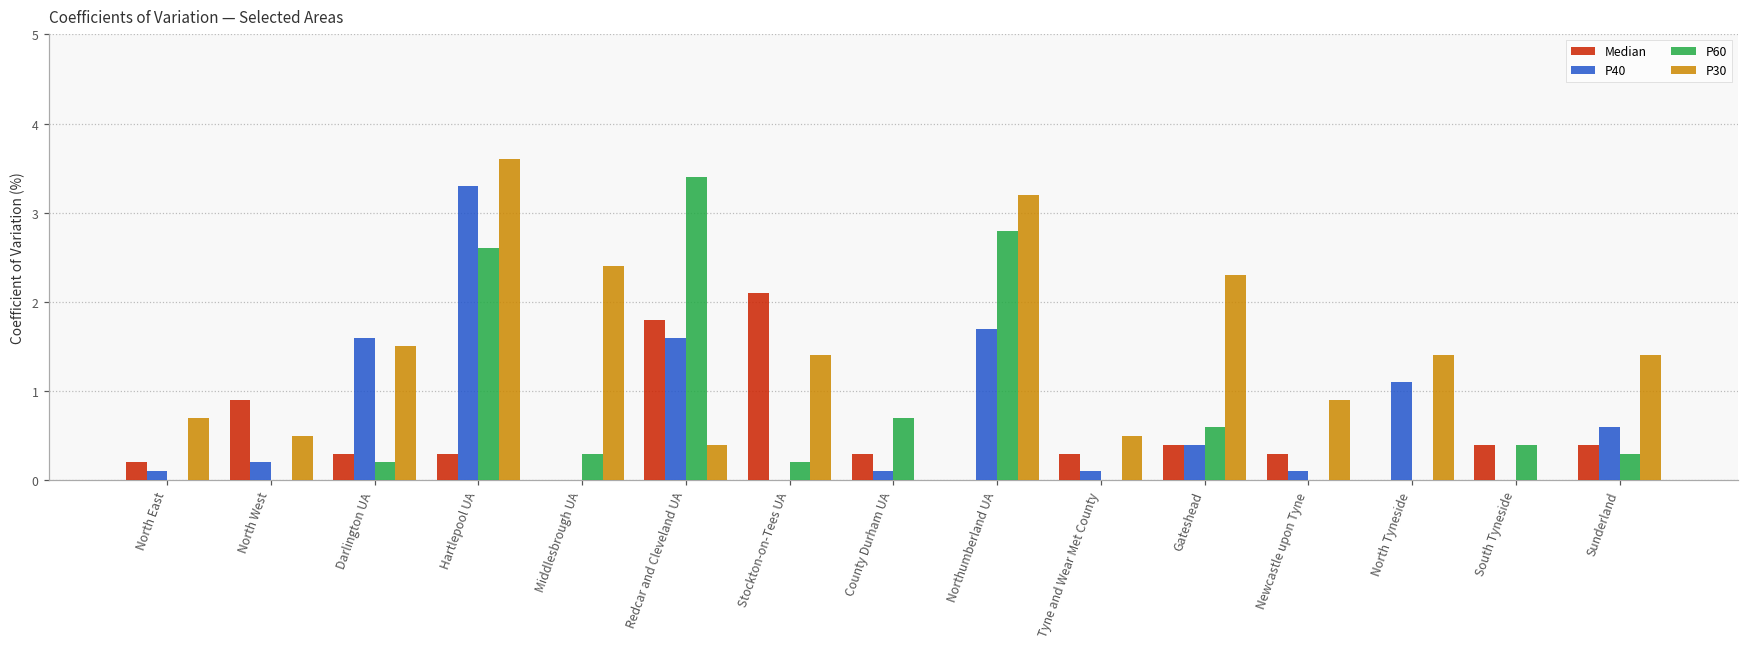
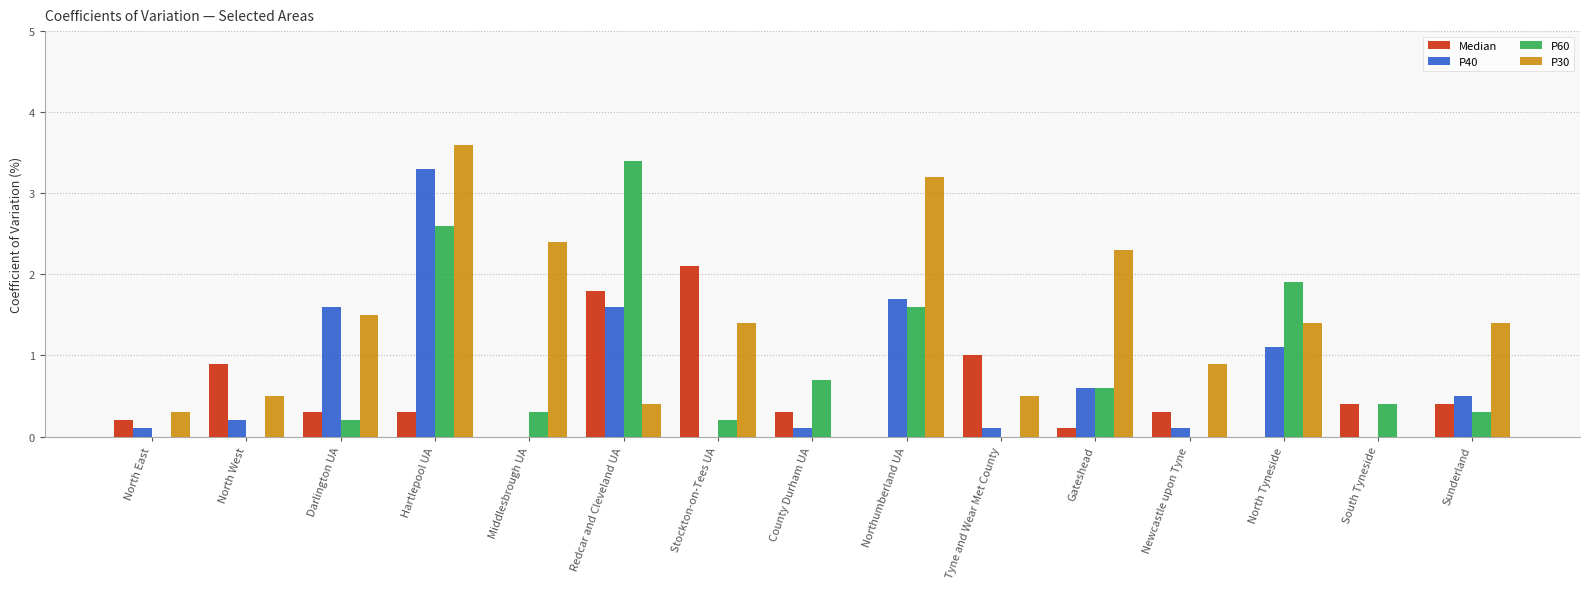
  {
    "Median": {
      "North East": 0.2,
      "North West": 0.9,
      "Darlington UA": 0.3,
      "Hartlepool UA": 0.3,
      "Middlesbrough UA": 0.0,
      "Redcar and Cleveland UA": 1.8,
      "Stockton-on-Tees UA": 2.1,
      "County Durham UA": 0.3,
      "Northumberland UA": 0.0,
-     "Tyne and Wear Met County": 0.3,
-     "Gateshead": 0.4,
+     "Tyne and Wear Met County": 1.0,
+     "Gateshead": 0.1,
      "Newcastle upon Tyne": 0.3,
      "North Tyneside": 0.0,
      "South Tyneside": 0.4,
      "Sunderland": 0.4
    },
    "P40": {
      "North East": 0.1,
      "North West": 0.2,
      "Darlington UA": 1.6,
      "Hartlepool UA": 3.3,
      "Middlesbrough UA": 0.0,
      "Redcar and Cleveland UA": 1.6,
      "Stockton-on-Tees UA": 0.0,
      "County Durham UA": 0.1,
      "Northumberland UA": 1.7,
      "Tyne and Wear Met County": 0.1,
-     "Gateshead": 0.4,
+     "Gateshead": 0.6,
      "Newcastle upon Tyne": 0.1,
      "North Tyneside": 1.1,
      "South Tyneside": 0.0,
-     "Sunderland": 0.6
+     "Sunderland": 0.5
    },
    "P60": {
      "North East": 0.0,
      "North West": 0.0,
      "Darlington UA": 0.2,
      "Hartlepool UA": 2.6,
      "Middlesbrough UA": 0.3,
      "Redcar and Cleveland UA": 3.4,
      "Stockton-on-Tees UA": 0.2,
      "County Durham UA": 0.7,
-     "Northumberland UA": 2.8,
+     "Northumberland UA": 1.6,
      "Tyne and Wear Met County": 0.0,
      "Gateshead": 0.6,
      "Newcastle upon Tyne": 0.0,
-     "North Tyneside": 0.0,
+     "North Tyneside": 1.9,
      "South Tyneside": 0.4,
      "Sunderland": 0.3
    },
    "P30": {
-     "North East": 0.7,
+     "North East": 0.3,
      "North West": 0.5,
      "Darlington UA": 1.5,
      "Hartlepool UA": 3.6,
      "Middlesbrough UA": 2.4,
      "Redcar and Cleveland UA": 0.4,
      "Stockton-on-Tees UA": 1.4,
      "County Durham UA": 0.0,
      "Northumberland UA": 3.2,
      "Tyne and Wear Met County": 0.5,
      "Gateshead": 2.3,
      "Newcastle upon Tyne": 0.9,
      "North Tyneside": 1.4,
      "South Tyneside": 0.0,
      "Sunderland": 1.4
    }
  }
